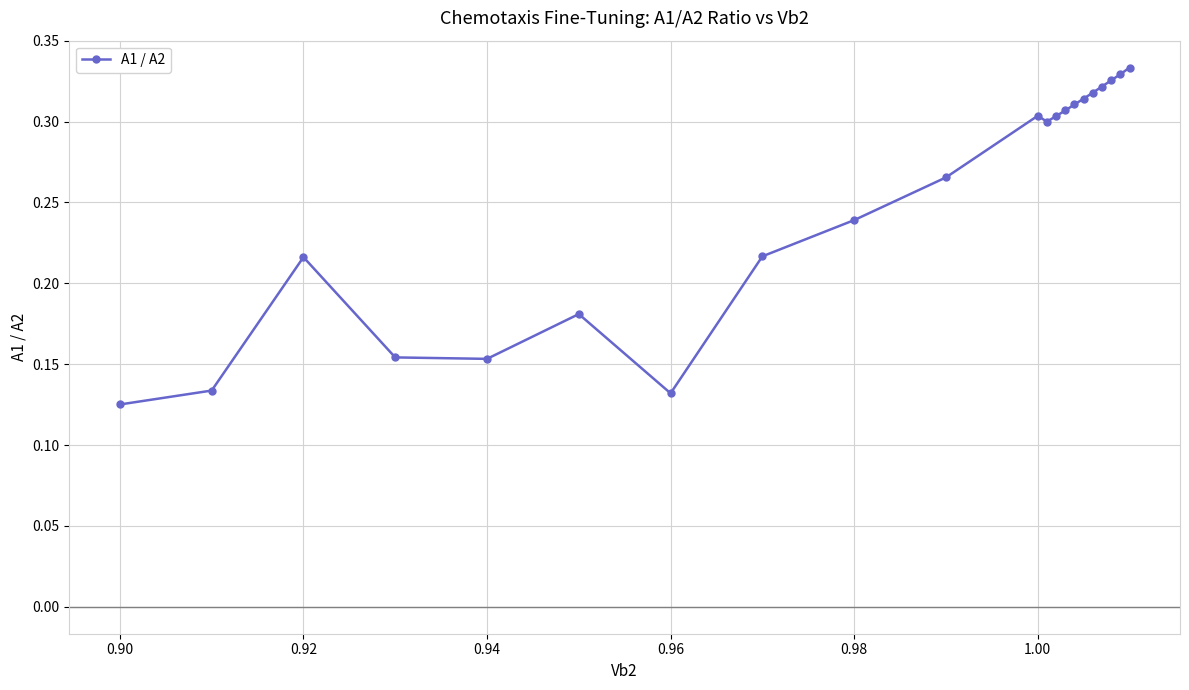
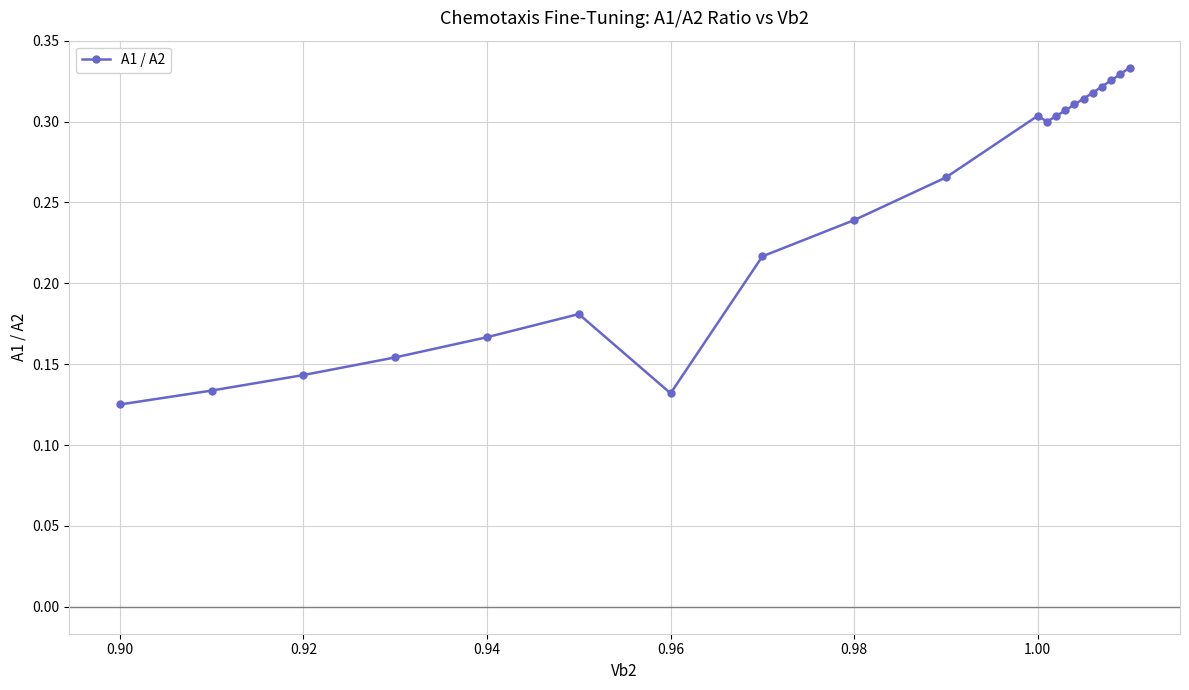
  {
    "0.90": 0.125,
-   "0.92": 0.216,
-   "0.94": 0.153,
+   "0.92": 0.143,
+   "0.94": 0.167,
    "0.96": 0.132,
    "0.98": 0.239,
    "1.00": 0.304
  }
